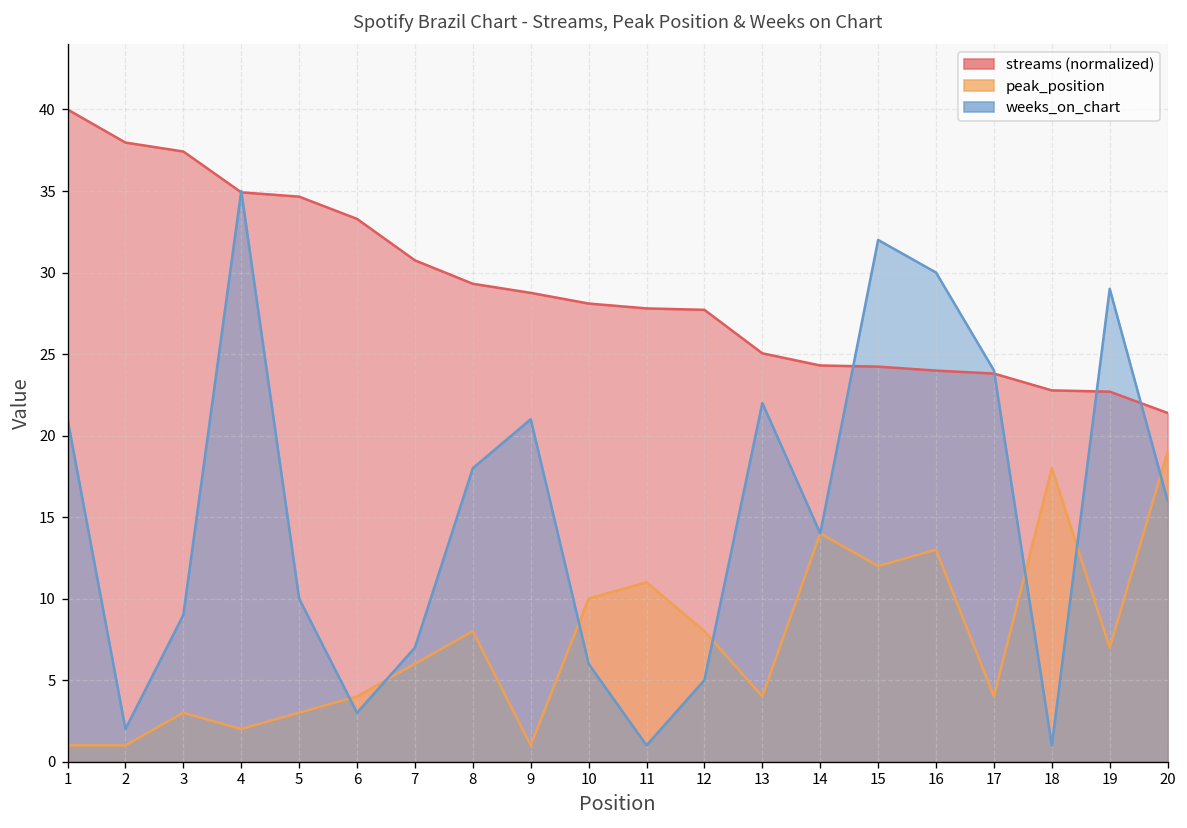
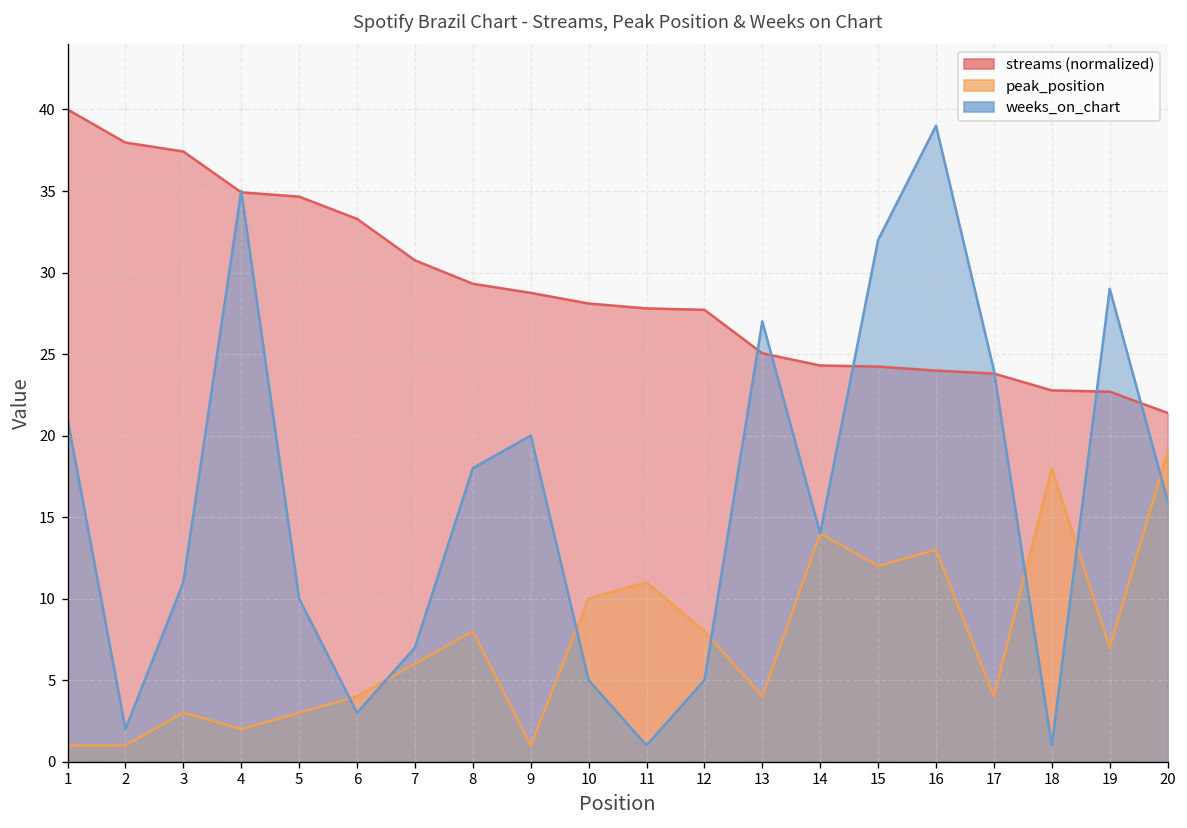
  {
    "weeks_on_chart": {
      "1": 21,
      "2": 2,
-     "3": 9,
+     "3": 11,
      "5": 10,
      "6": 3,
      "7": 7,
      "8": 18,
-     "9": 21,
-     "10": 6,
+     "9": 20,
+     "10": 5,
      "11": 1,
      "12": 5,
-     "13": 22,
+     "13": 27,
      "15": 32,
-     "16": 30,
+     "16": 39,
      "17": 24,
      "18": 1,
      "19": 29,
      "20": 16
    }
  }
